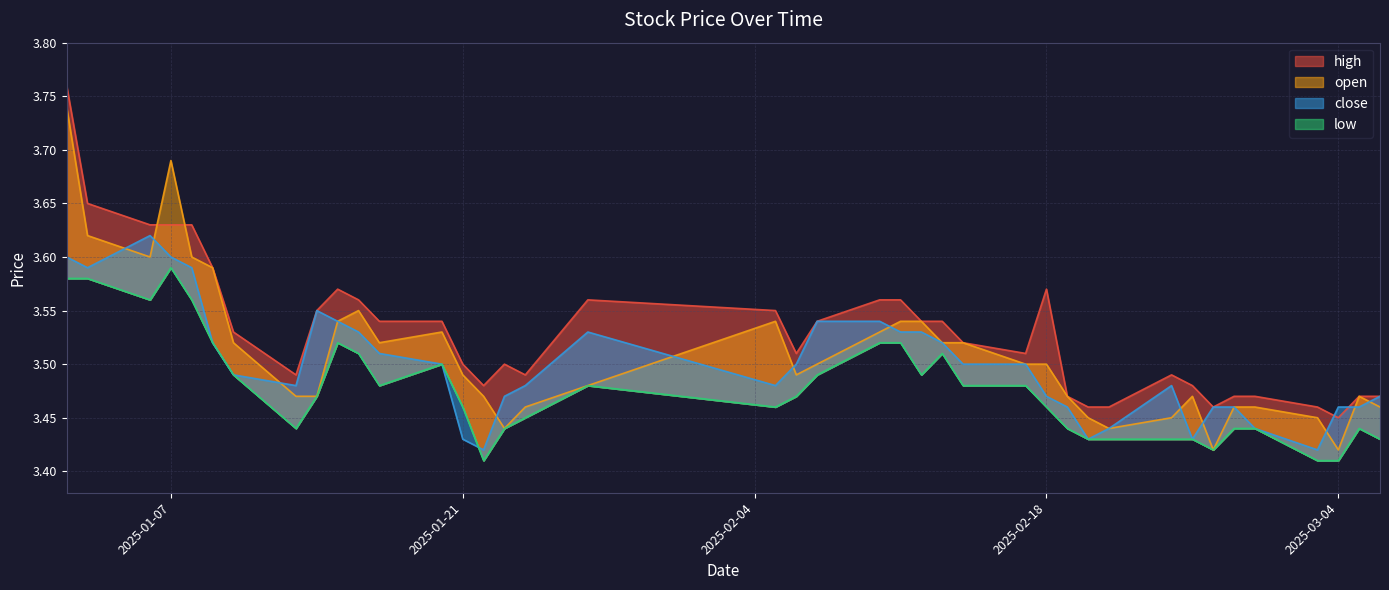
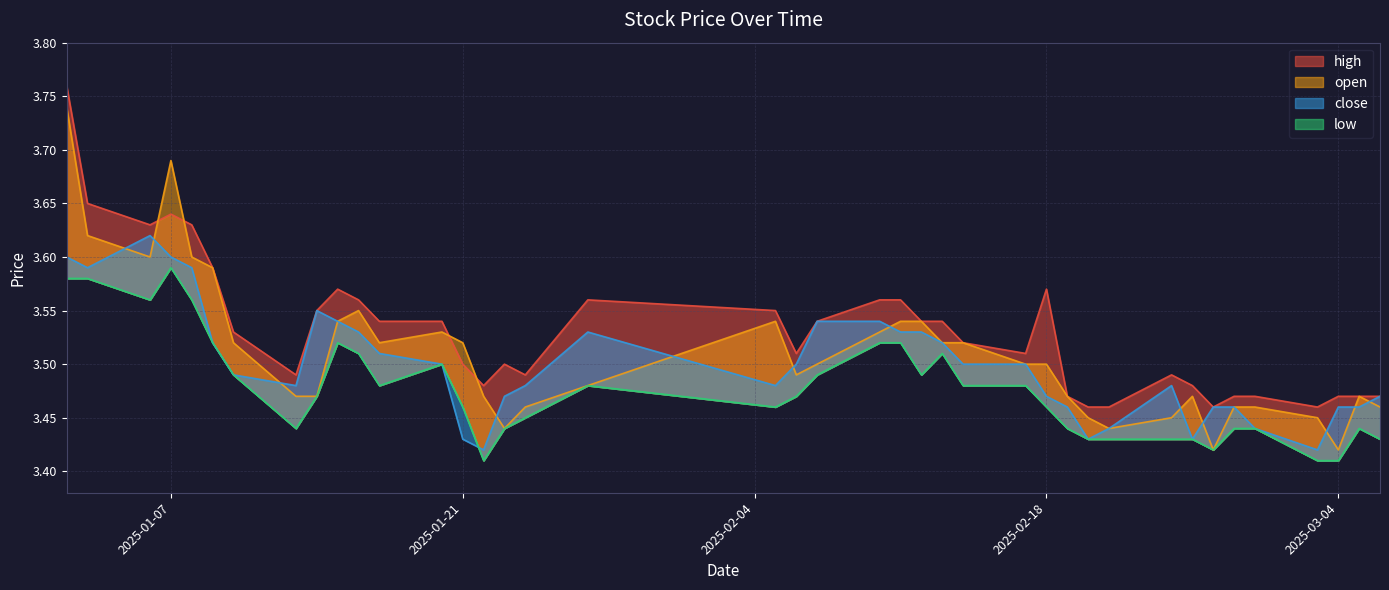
  {
    "high": {
-     "2025-01-07": 3.63,
+     "2025-01-07": 3.64,
      "2025-01-21": 3.50,
      "2025-02-18": 3.57,
-     "2025-03-04": 3.45
+     "2025-03-04": 3.47
    },
    "open": {
      "2025-01-07": 3.69,
-     "2025-01-21": 3.49,
+     "2025-01-21": 3.52,
      "2025-02-18": 3.50,
      "2025-03-04": 3.42
    },
    "low": {
      "2025-01-07": 3.59,
      "2025-02-18": 3.46,
      "2025-03-04": 3.41
    }
  }
